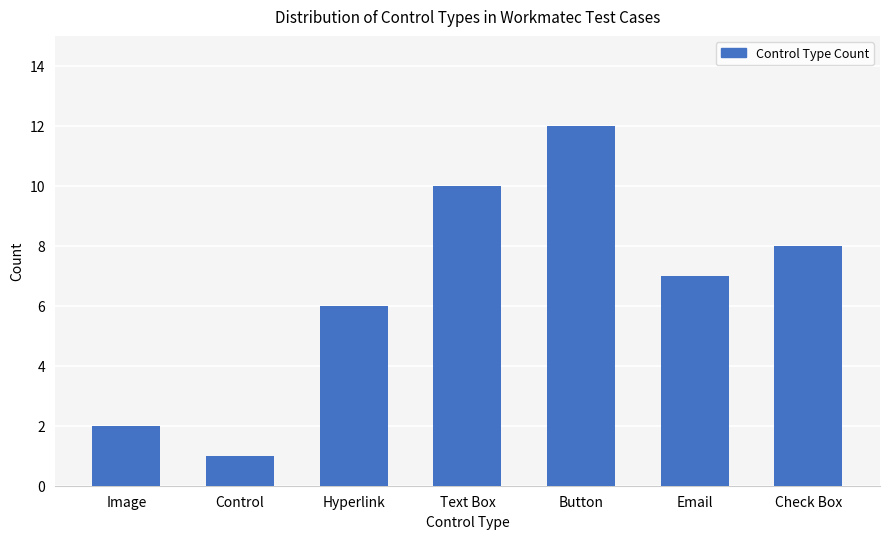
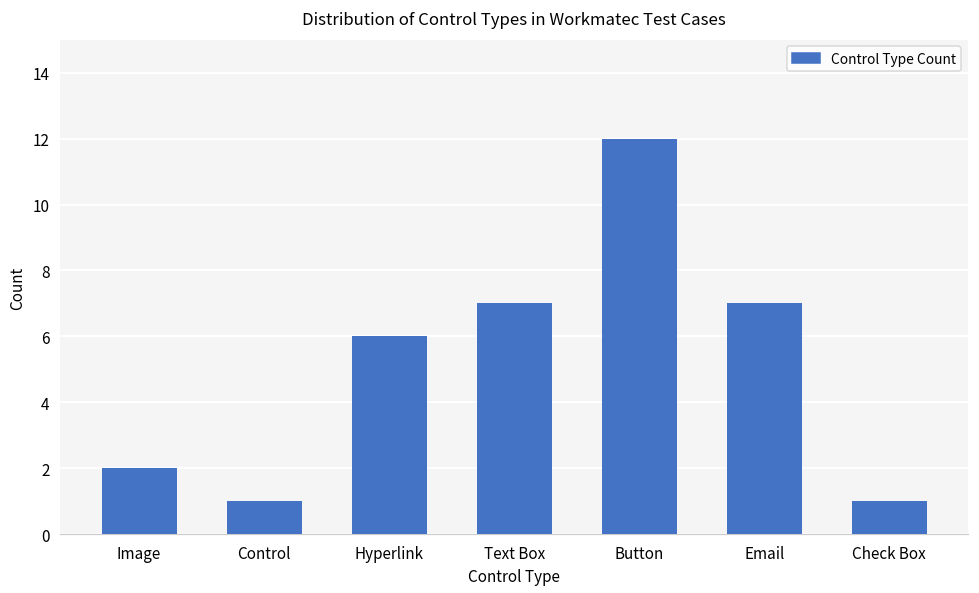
  {
    "Image": 2,
    "Control": 1,
    "Hyperlink": 6,
-   "Text Box": 10,
+   "Text Box": 7,
    "Button": 12,
    "Email": 7,
-   "Check Box": 8
+   "Check Box": 1
  }
